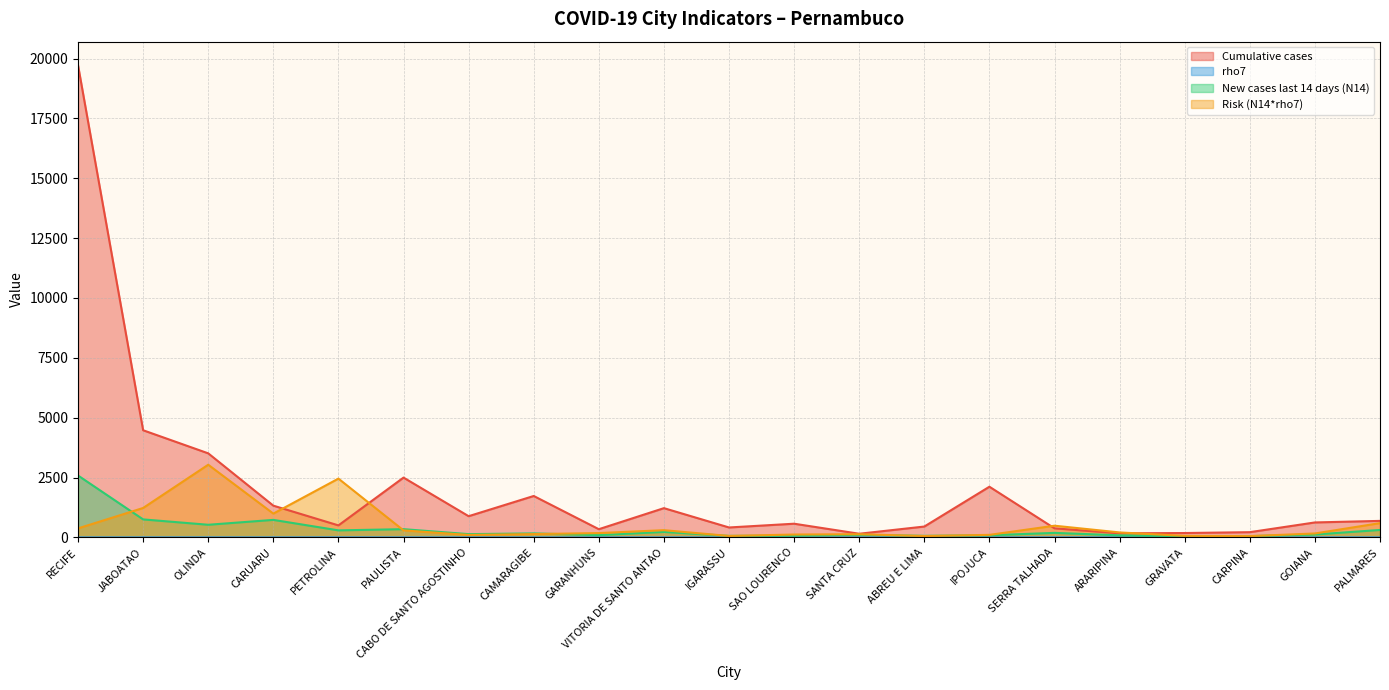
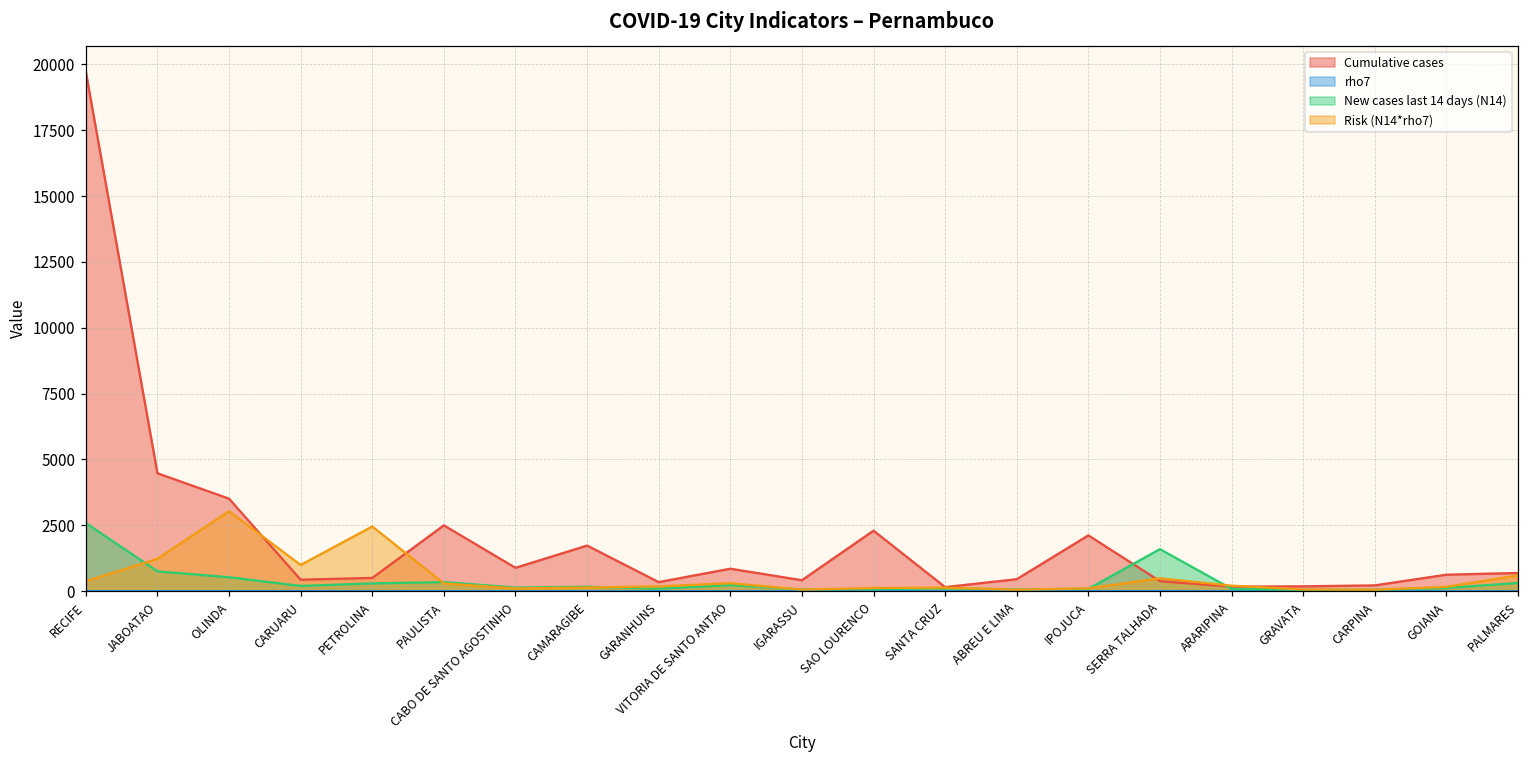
  {
    "Cumulative cases": {
      "RECIFE": 19700,
      "JABOATAO": 4500,
      "OLINDA": 3500,
-     "CARUARU": 1300,
+     "CARUARU": 400,
      "PETROLINA": 500,
      "PAULISTA": 2500,
      "CABO DE SANTO AGOSTINHO": 900,
      "CAMARAGIBE": 1700,
      "GARANHUNS": 300,
-     "VITORIA DE SANTO ANTAO": 1200,
+     "VITORIA DE SANTO ANTAO": 900,
      "IGARASSU": 400,
-     "SAO LOURENCO": 600,
+     "SAO LOURENCO": 2300,
      "ABREU E LIMA": 500,
      "IPOJUCA": 2100,
      "SERRA TALHADA": 400,
      "GRAVATA": 200,
      "CARPINA": 200,
      "GOIANA": 600
    },
    "rho7": {
      "RECIFE": 0,
      "JABOATAO": 0,
      "OLINDA": 0,
      "CARUARU": 0,
      "PETROLINA": 0,
      "PAULISTA": 0,
      "CAMARAGIBE": 0,
      "VITORIA DE SANTO ANTAO": 0,
      "SANTA CRUZ": 0,
      "SERRA TALHADA": 0,
      "GOIANA": 0,
      "PALMARES": 0
    },
    "New cases last 14 days (N14)": {
      "RECIFE": 2600,
      "JABOATAO": 800,
      "OLINDA": 500,
-     "CARUARU": 700,
+     "CARUARU": 200,
      "PETROLINA": 300,
-     "SERRA TALHADA": 200,
+     "SERRA TALHADA": 1600,
      "PALMARES": 300
    },
    "Risk (N14*rho7)": {
      "RECIFE": 400,
      "JABOATAO": 1200,
      "OLINDA": 3000,
      "CARUARU": 1000,
      "PETROLINA": 2500,
      "SERRA TALHADA": 500
    }
  }
